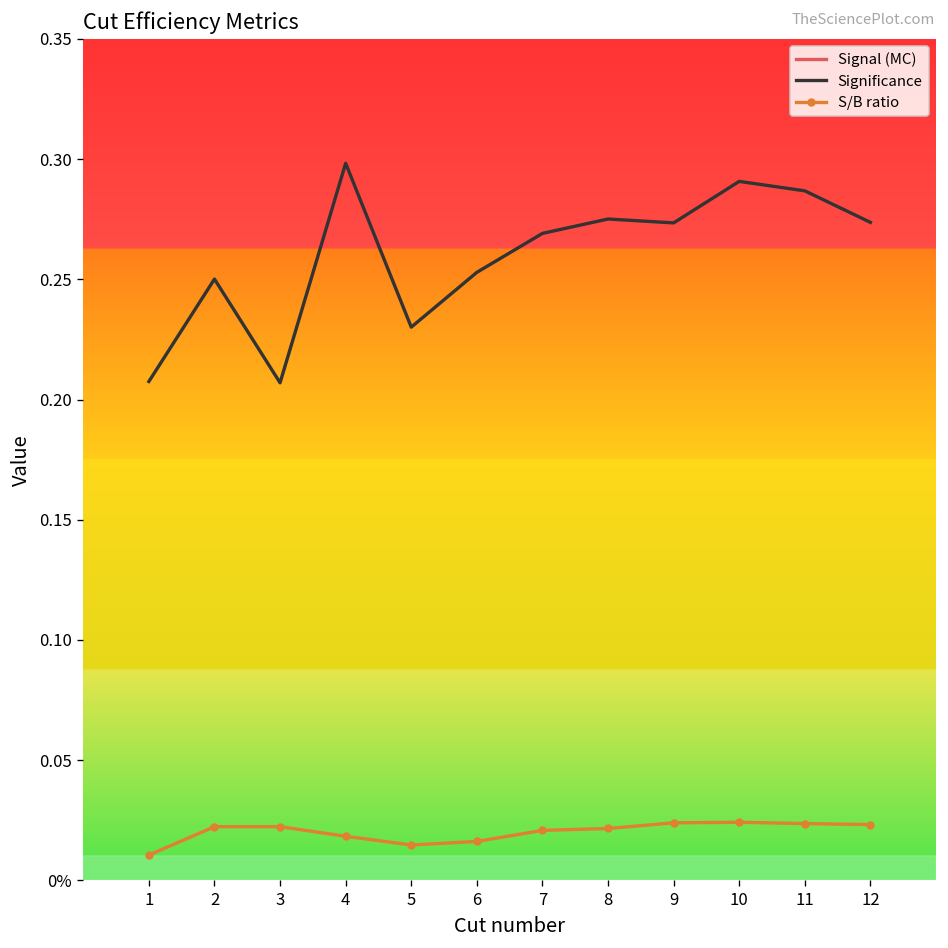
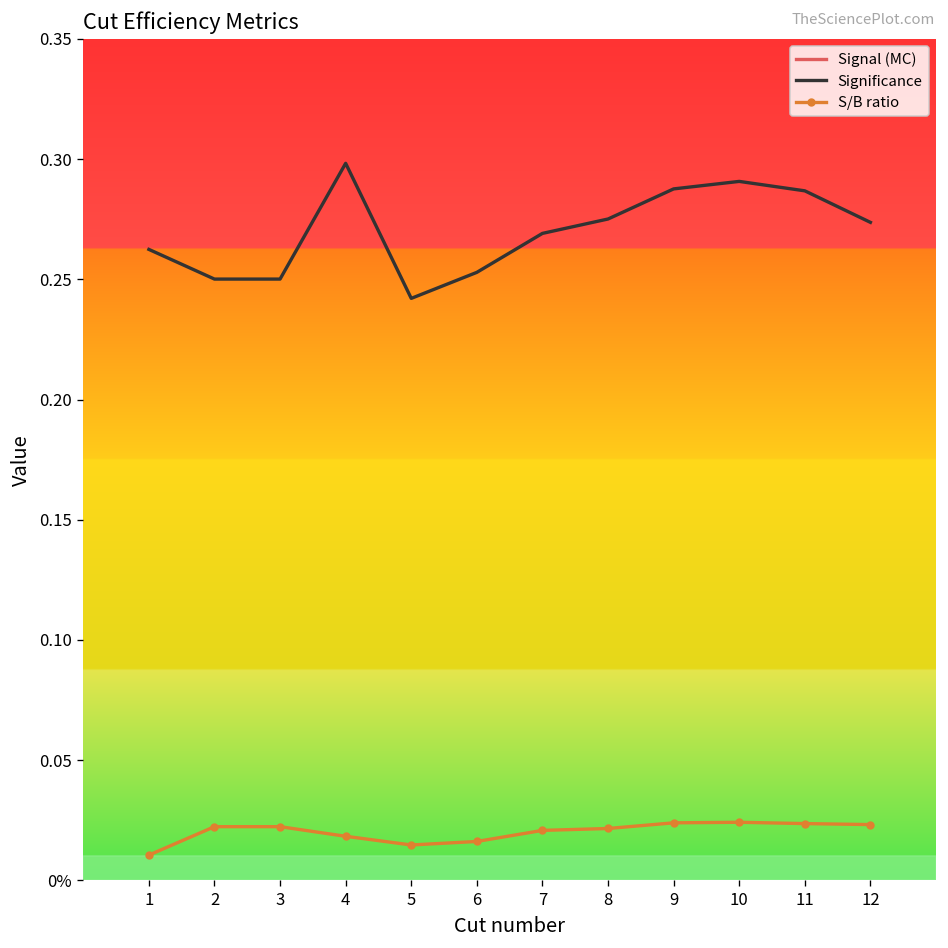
  {
    "Significance": {
-     "1": 0.207,
+     "1": 0.262,
      "2": 0.250,
-     "3": 0.207,
+     "3": 0.250,
      "4": 0.298,
-     "5": 0.230,
+     "5": 0.242,
      "6": 0.253,
      "7": 0.269,
      "8": 0.275,
-     "9": 0.273,
+     "9": 0.288,
      "10": 0.291,
      "11": 0.287,
      "12": 0.274
    }
  }
